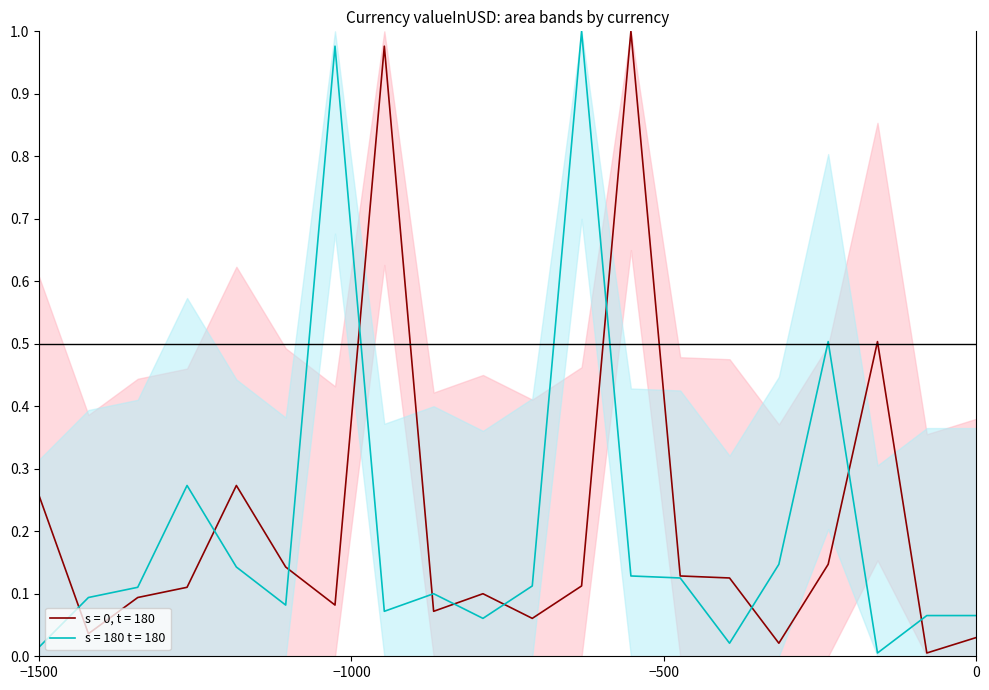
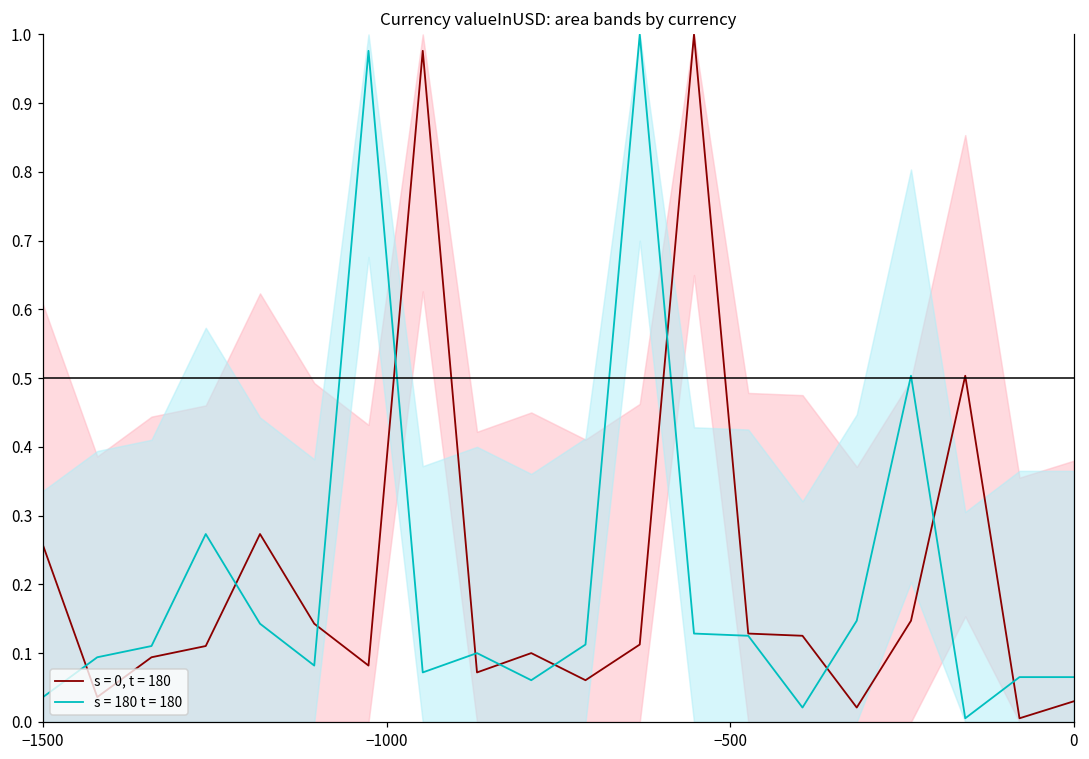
  {
    "s = 0, t = 180": {
      "−1500": 0.26,
      "0": 0.03
    },
    "s = 180 t = 180": {
-     "−1500": 0.01,
+     "−1500": 0.04,
      "0": 0.07
    }
  }
